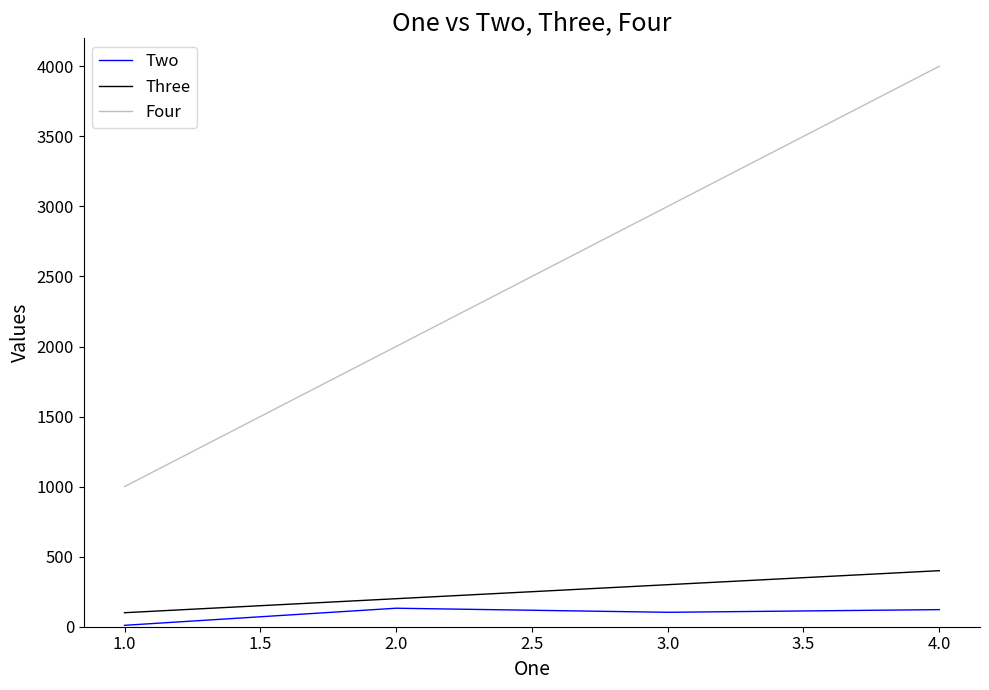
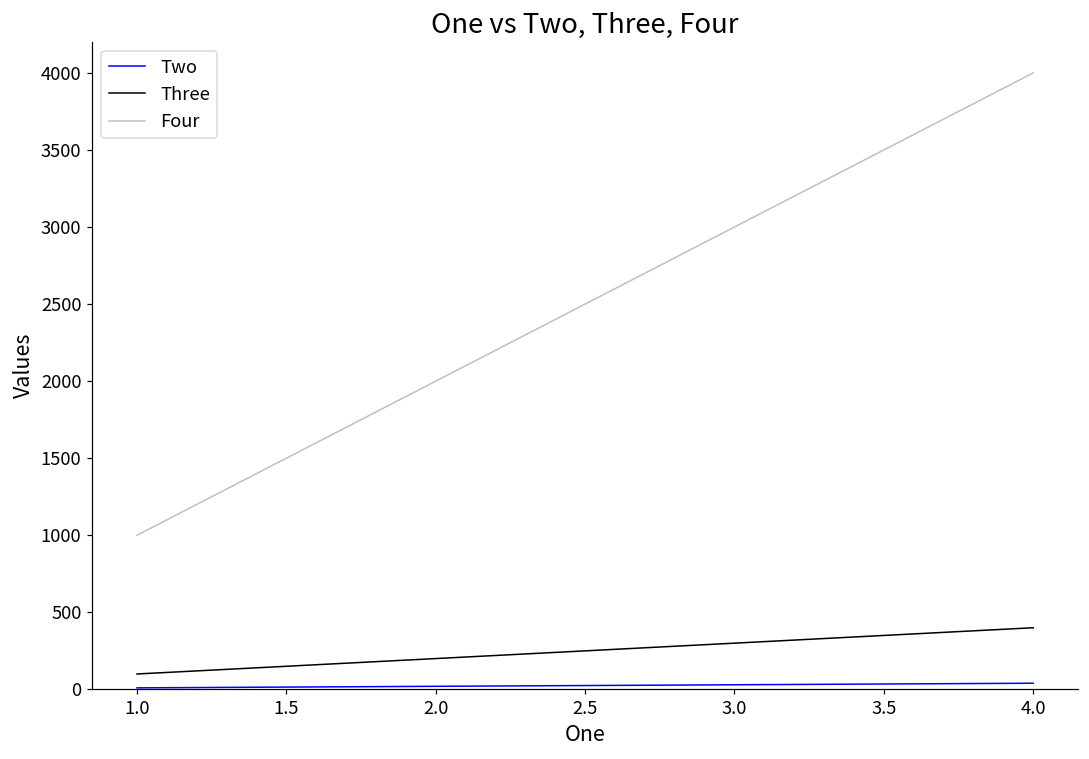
  {
    "Two": {
      "1.0": 10,
-     "2.0": 130,
-     "3.0": 100,
-     "4.0": 120
+     "2.0": 20,
+     "3.0": 30,
+     "4.0": 40
    },
    "Three": {
      "1.0": 100,
      "2.0": 200,
      "3.0": 300,
      "4.0": 400
    },
    "Four": {
      "1.0": 1000,
      "2.0": 2000,
      "3.0": 3000,
      "4.0": 4000
    }
  }
